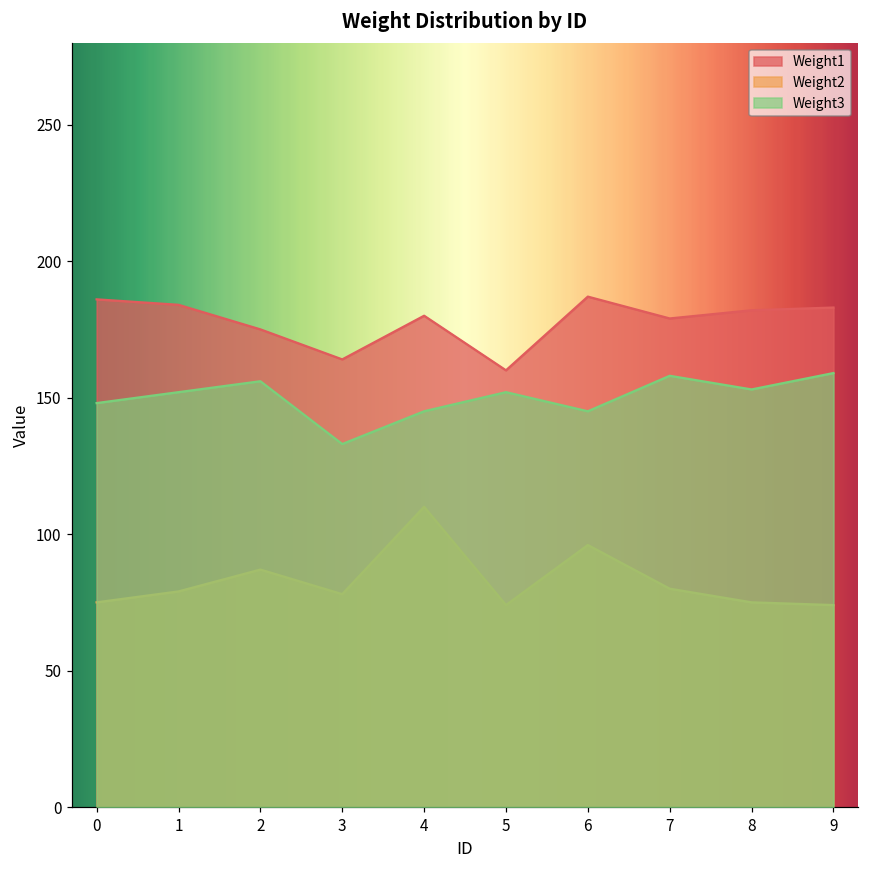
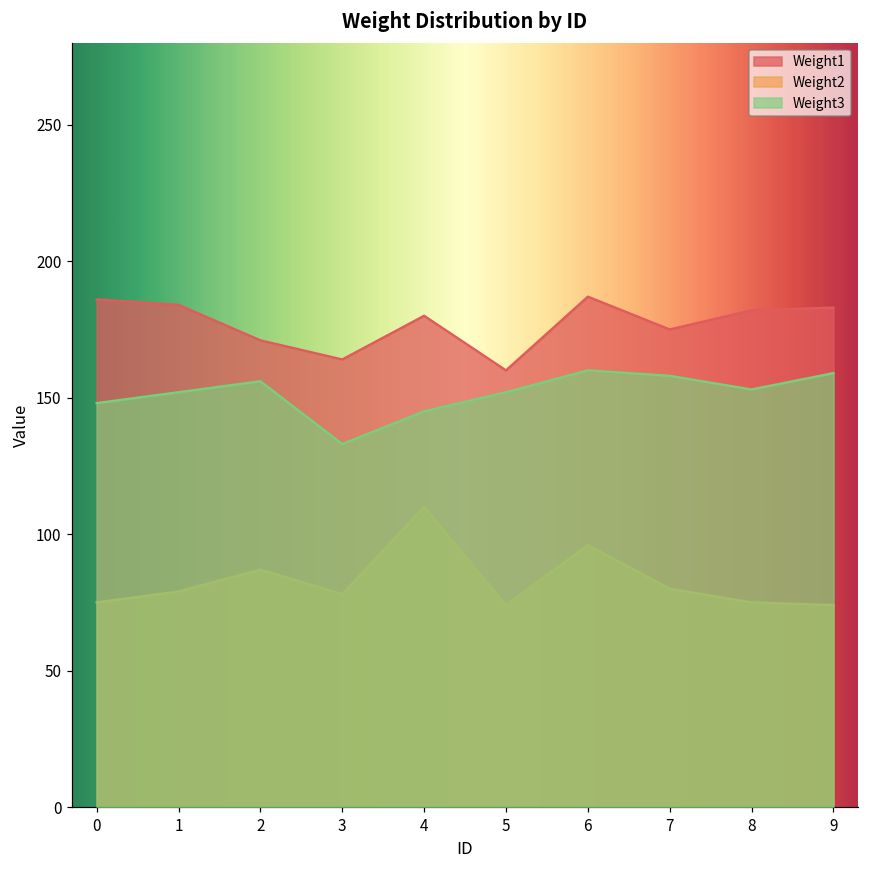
  {
    "Weight1": {
      "0": 186,
      "1": 184,
-     "2": 175,
+     "2": 171,
      "3": 164,
      "4": 180,
      "5": 160,
      "6": 187,
-     "7": 179,
+     "7": 175,
      "8": 182,
      "9": 183
    },
    "Weight2": {
      "0": 75,
      "1": 79,
      "2": 87,
      "3": 78,
      "4": 110,
      "5": 74,
      "6": 96,
      "7": 80,
      "8": 75,
      "9": 74
    },
    "Weight3": {
      "0": 148,
      "1": 152,
      "2": 156,
      "3": 133,
      "4": 145,
      "5": 152,
-     "6": 145,
+     "6": 160,
      "7": 158,
      "8": 153,
      "9": 159
    }
  }
